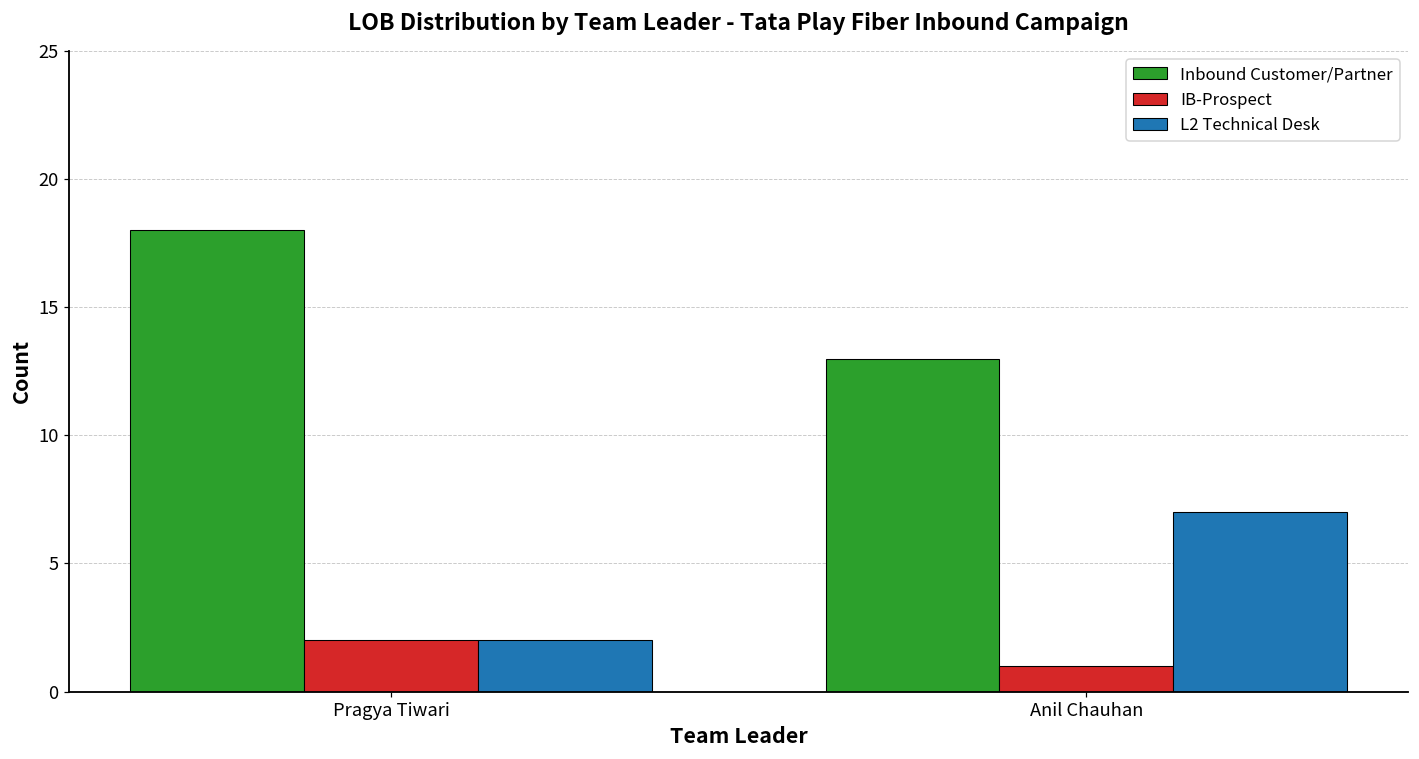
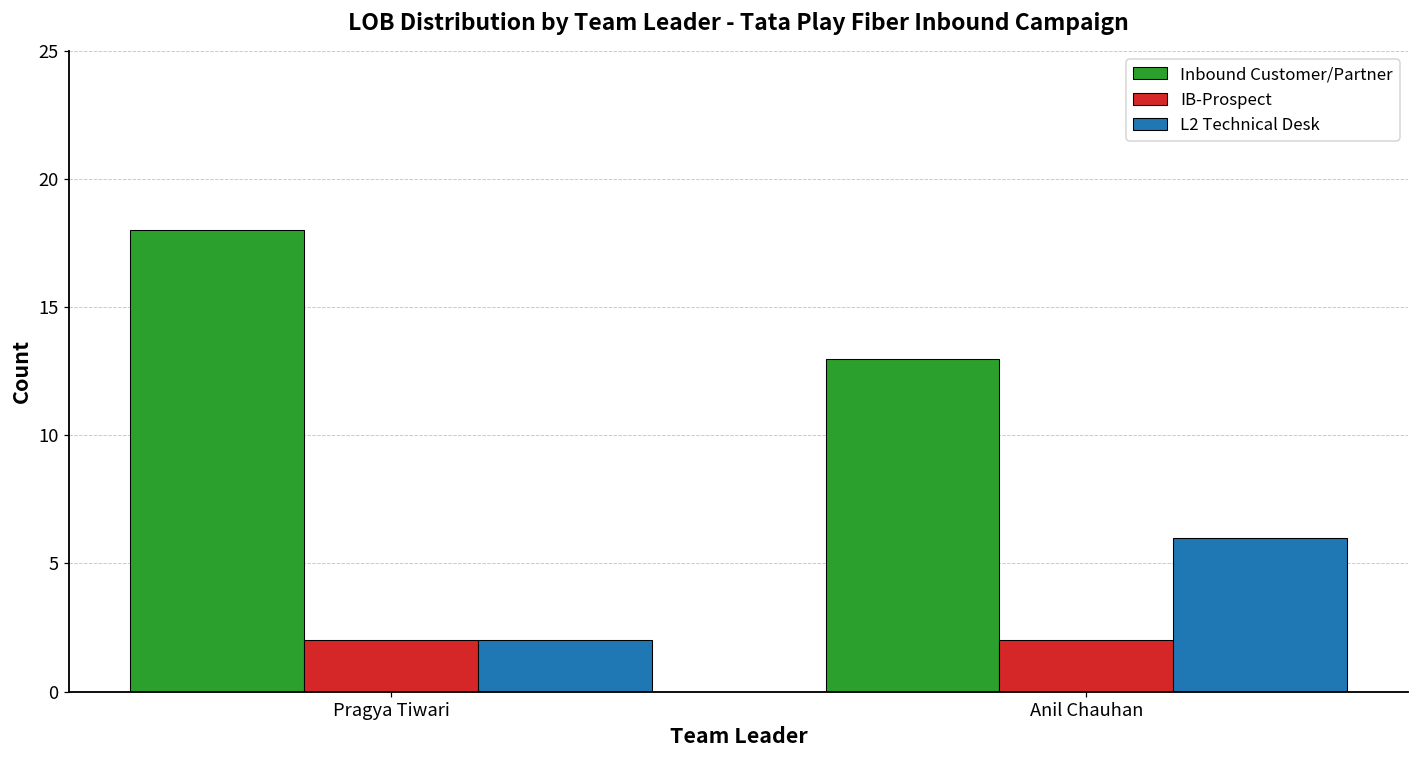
  {
    "Inbound Customer/Partner": {
      "Pragya Tiwari": 18,
      "Anil Chauhan": 13
    },
    "IB-Prospect": {
      "Pragya Tiwari": 2,
-     "Anil Chauhan": 1
+     "Anil Chauhan": 2
    },
    "L2 Technical Desk": {
      "Pragya Tiwari": 2,
-     "Anil Chauhan": 7
+     "Anil Chauhan": 6
    }
  }
